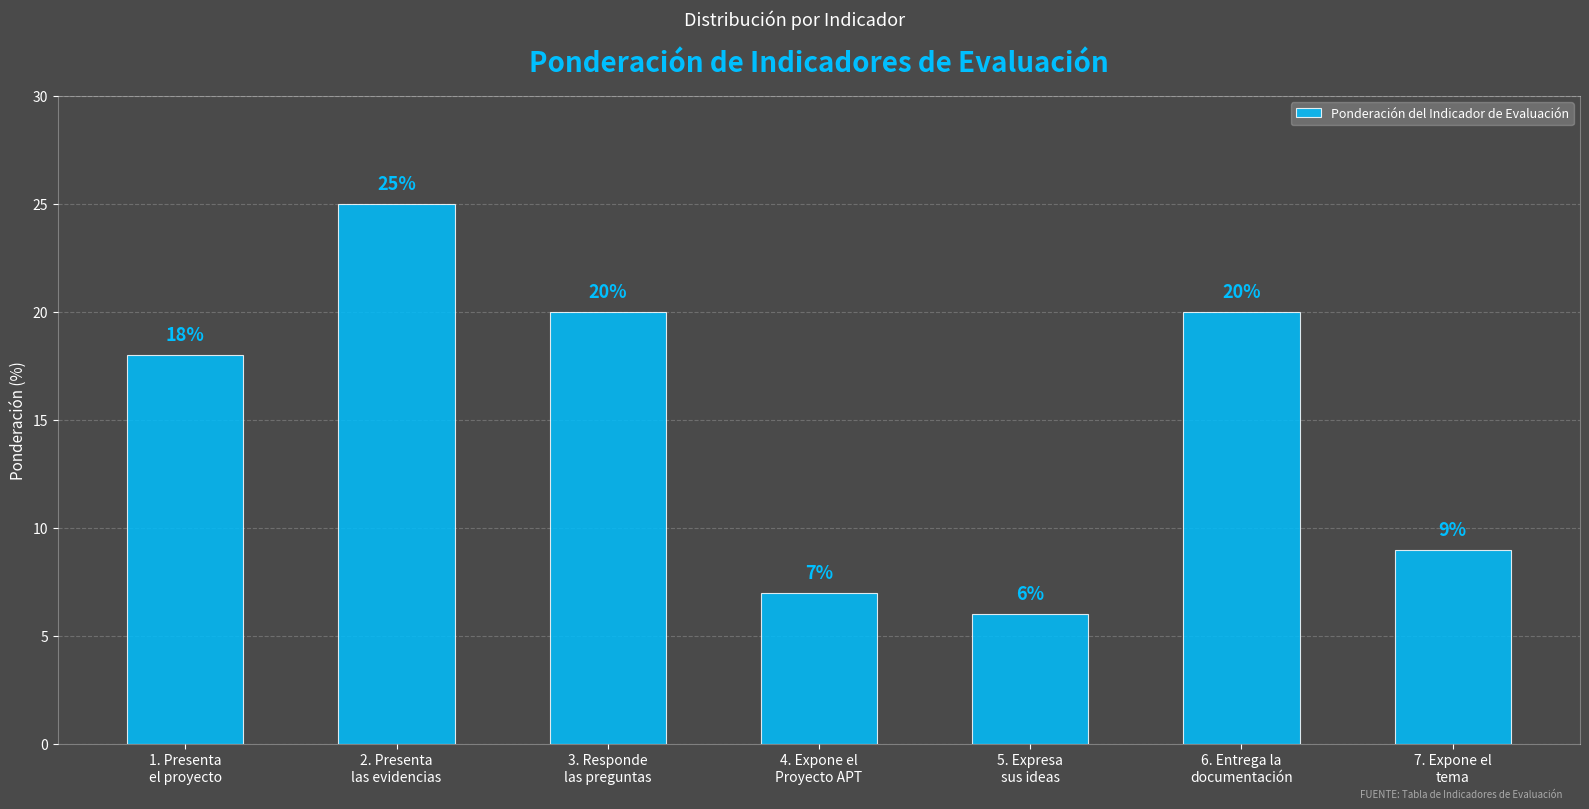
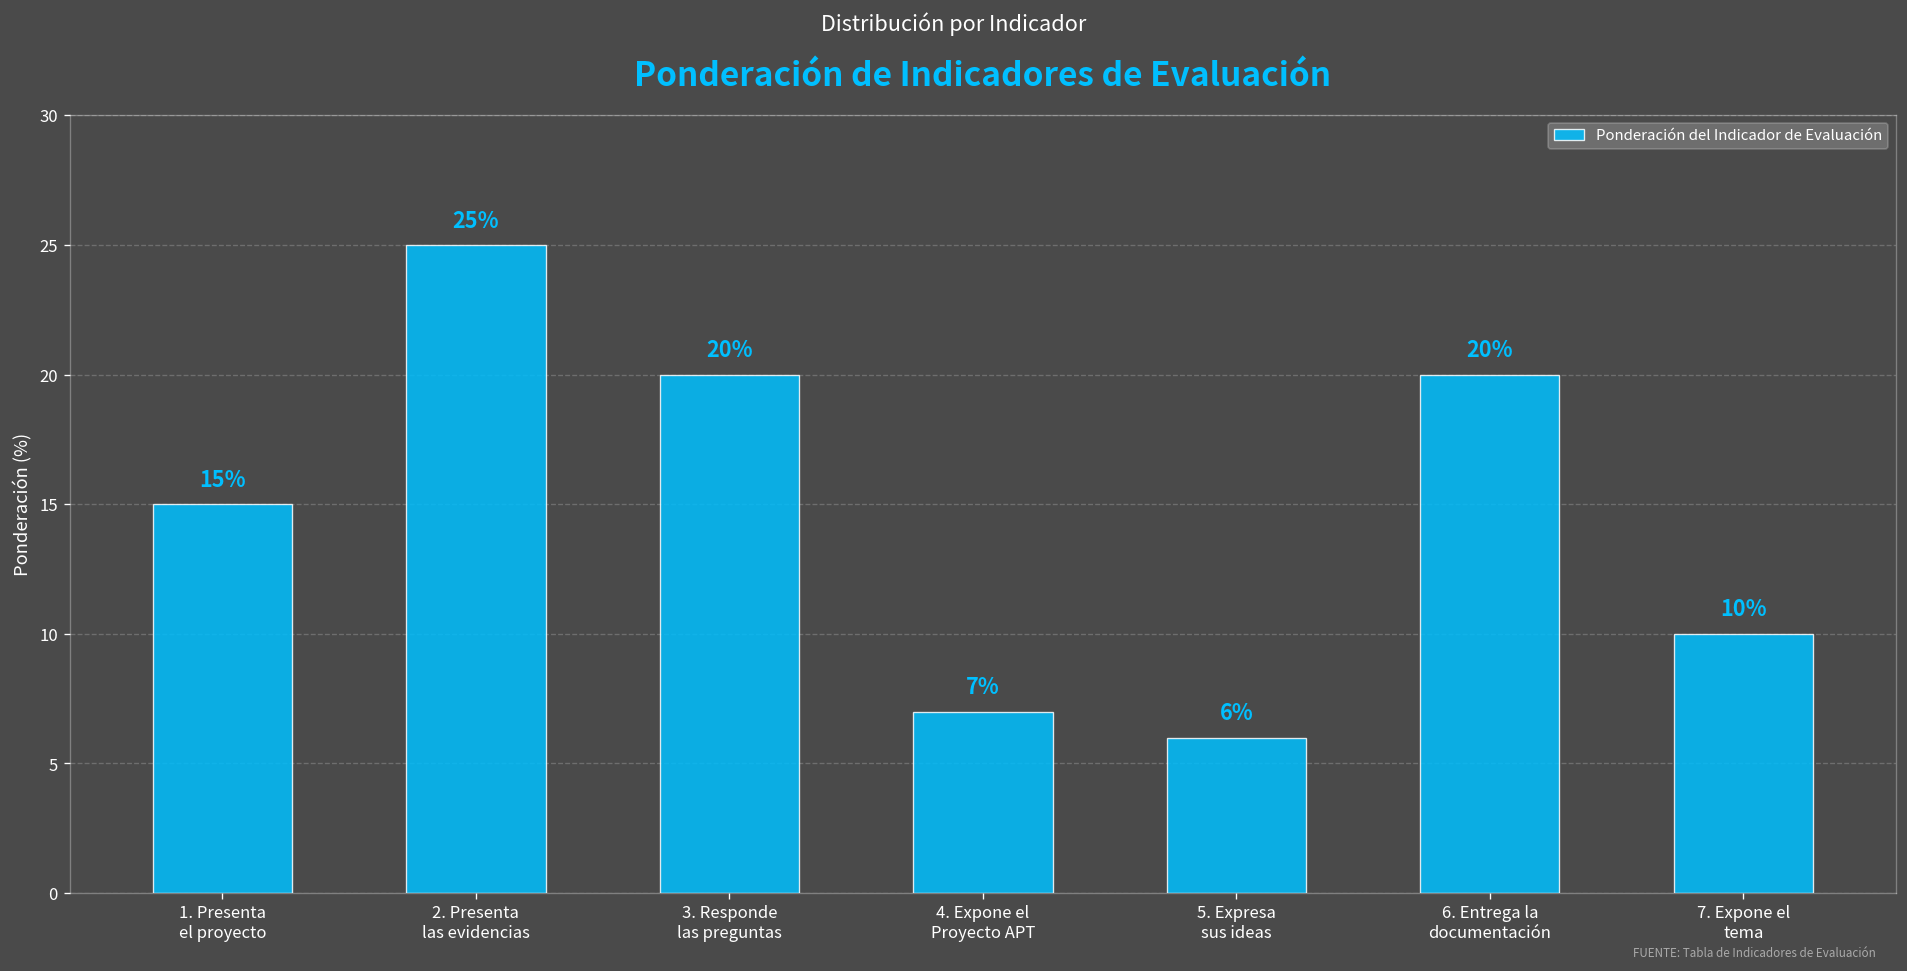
  {
-   "1. Presenta el proyecto": "18%",
+   "1. Presenta el proyecto": "15%",
    "2. Presenta las evidencias": "25%",
    "3. Responde las preguntas": "20%",
    "4. Expone el Proyecto APT": "7%",
    "5. Expresa sus ideas": "6%",
    "6. Entrega la documentación": "20%",
-   "7. Expone el tema": "9%"
+   "7. Expone el tema": "10%"
  }
